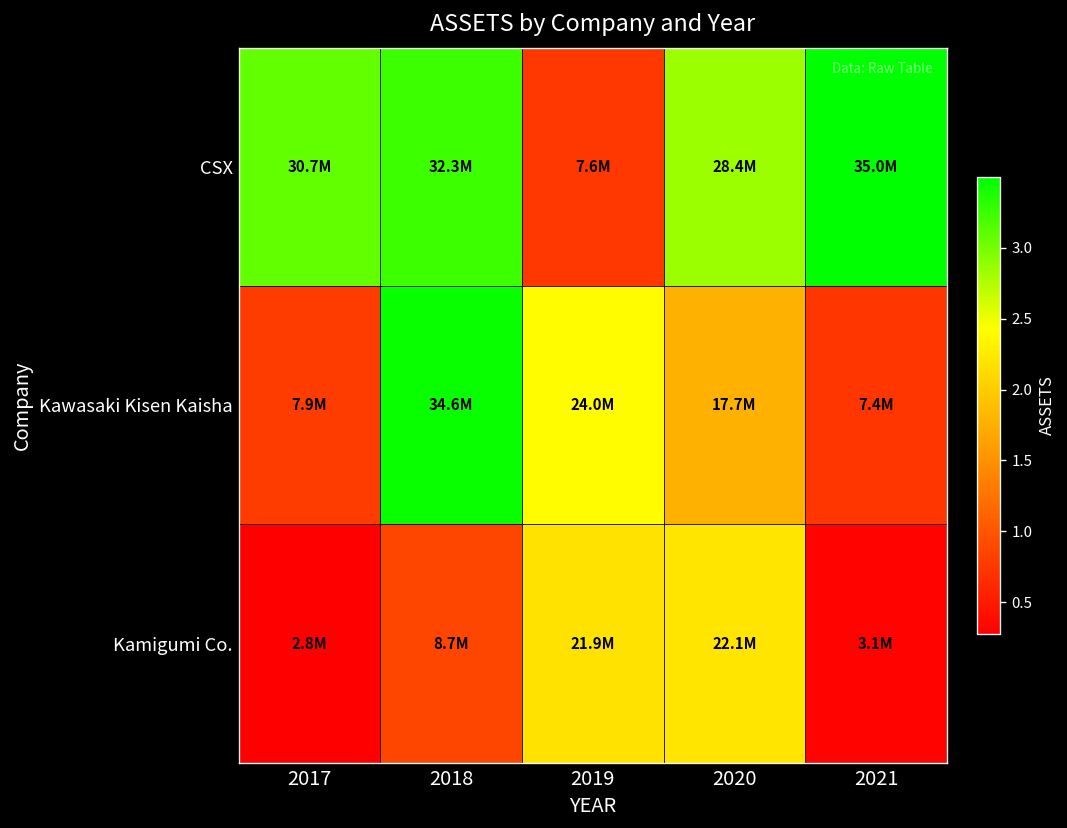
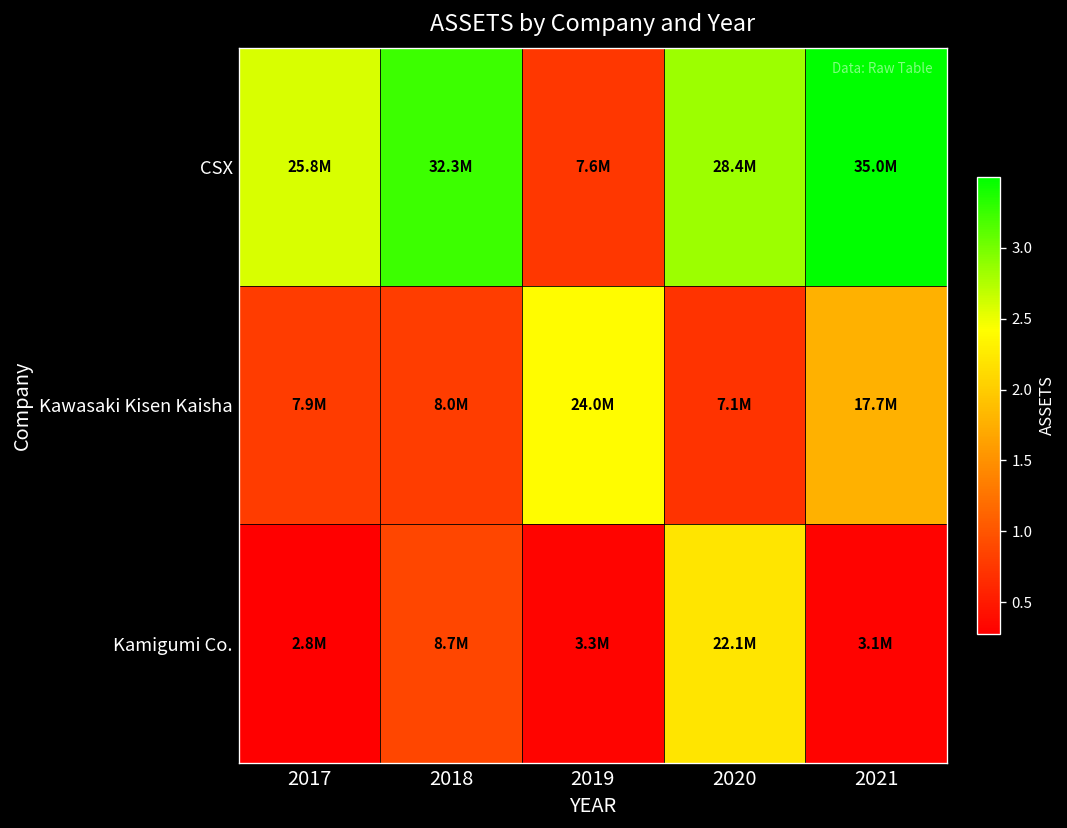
  {
    "CSX": {
-     "2017": "30.7M",
+     "2017": "25.8M",
      "2018": "32.3M",
      "2019": "7.6M",
      "2020": "28.4M"
    },
    "Kawasaki Kisen Kaisha": {
      "2017": "7.9M",
-     "2018": "34.6M",
+     "2018": "8.0M",
      "2019": "24.0M",
-     "2020": "17.7M",
-     "2021": "7.4M"
+     "2020": "7.1M",
+     "2021": "17.7M"
    },
    "Kamigumi Co.": {
      "2017": "2.8M",
      "2018": "8.7M",
-     "2019": "21.9M",
+     "2019": "3.3M",
      "2020": "22.1M",
      "2021": "3.1M"
    }
  }
